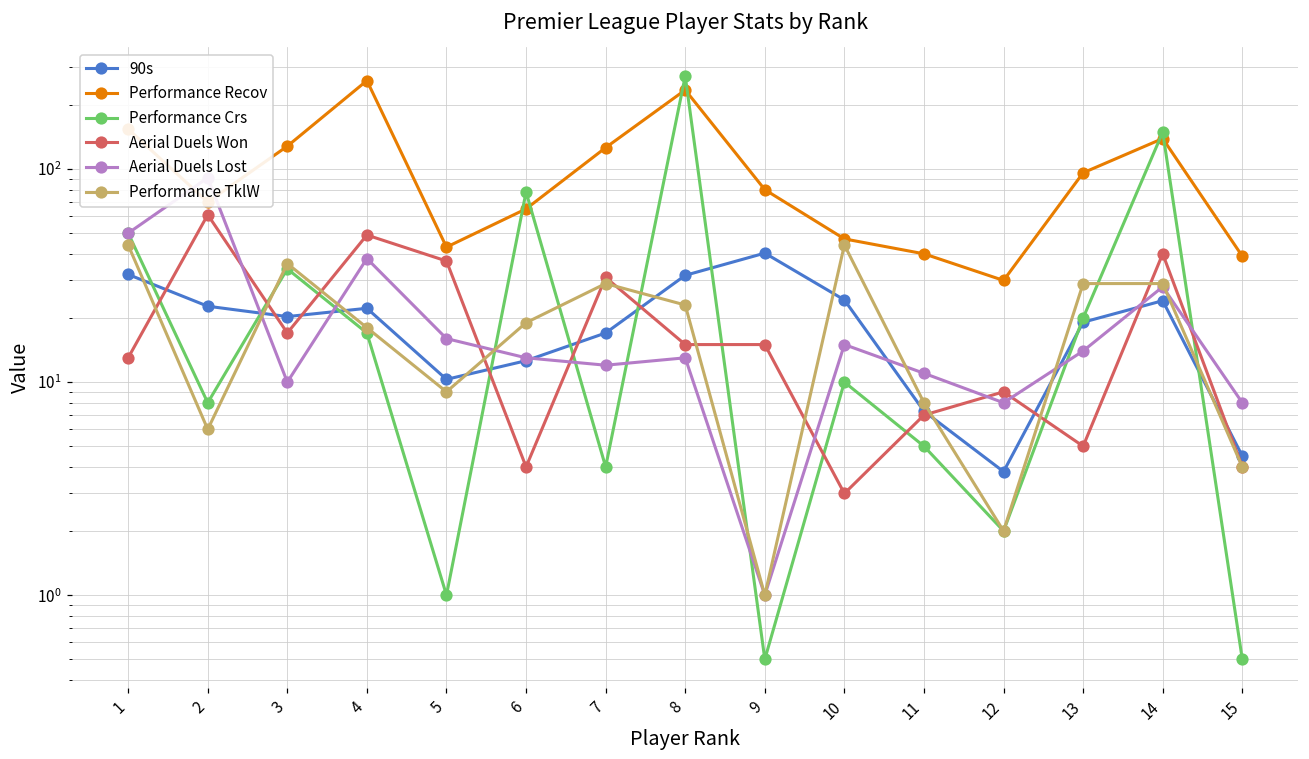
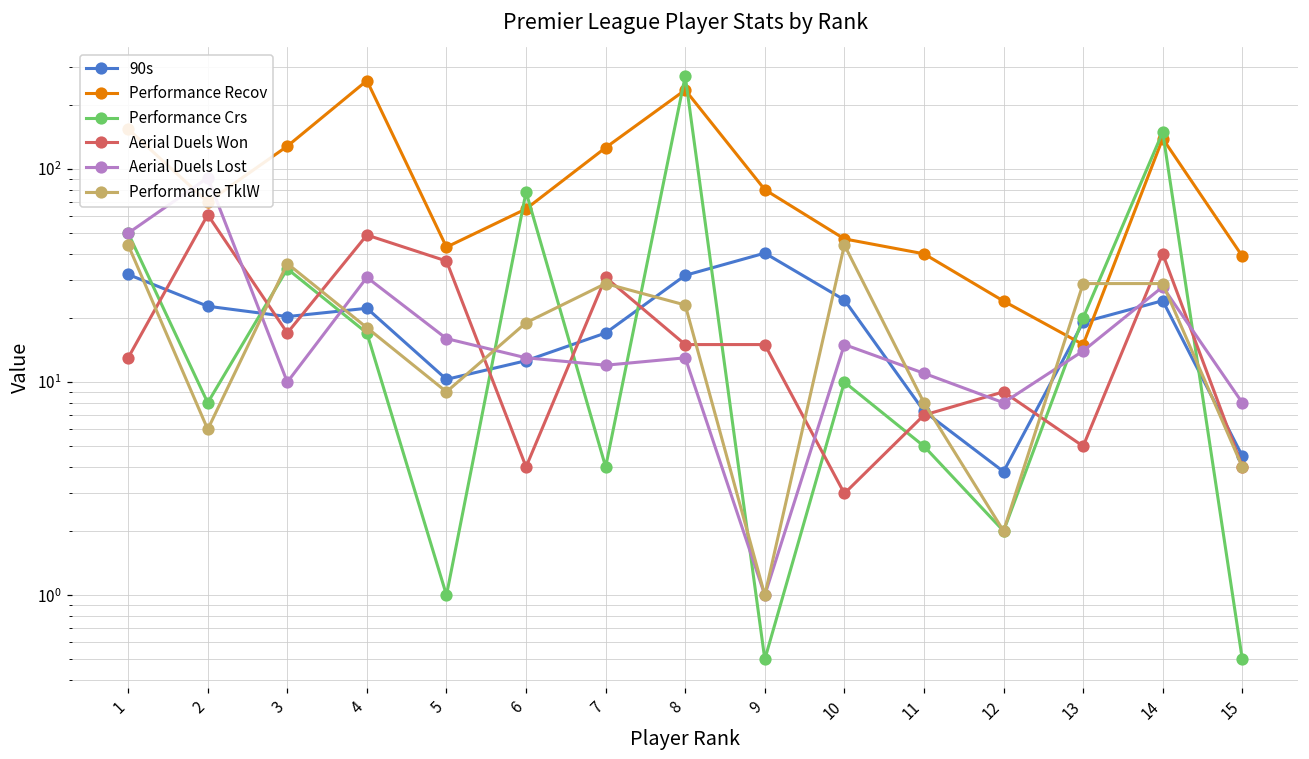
  {
    "90s": {
      "1": 32,
      "2": 23,
      "3": 20,
      "4": 22,
      "5": 10,
      "6": 13,
      "7": 17,
      "8": 32,
      "9": 40,
      "10": 24,
      "11": 7.3,
      "12": 3.8,
      "13": 19,
      "14": 24,
      "15": 4.5
    },
    "Performance Recov": {
      "2": 70,
      "3": 130,
      "4": 260,
      "5": 43,
      "6": 65,
      "7": 130,
      "8": 240,
      "9": 80,
      "10": 47,
      "11": 40,
-     "12": 30,
-     "13": 100,
+     "12": 24,
+     "13": 15,
      "14": 140,
      "15": 39
    },
    "Performance Crs": {
      "2": 8,
      "3": 34,
      "4": 17,
      "5": 1,
      "6": 78,
      "7": 4,
      "8": 270,
      "9": 0.50,
      "10": 10,
      "11": 5,
      "13": 20,
      "14": 150,
      "15": 0.50
    },
    "Aerial Duels Won": {
      "1": 13,
      "2": 61,
      "3": 17,
      "4": 49,
      "5": 37,
      "6": 4,
      "7": 31,
      "8": 15,
      "9": 15,
      "10": 3,
      "11": 7,
      "12": 9,
      "13": 5,
      "14": 40
    },
    "Aerial Duels Lost": {
      "3": 10,
-     "4": 38,
+     "4": 31,
      "5": 16,
      "6": 13,
      "7": 12,
      "8": 13,
      "10": 15,
      "11": 11,
      "12": 8,
      "13": 14,
      "14": 28,
      "15": 8
    },
    "Performance TklW": {
      "1": 44,
      "2": 6,
      "3": 36,
      "4": 18,
      "5": 9,
      "6": 19,
      "7": 29,
      "8": 23,
      "10": 44,
      "11": 8,
      "13": 29,
      "14": 29
    }
  }
